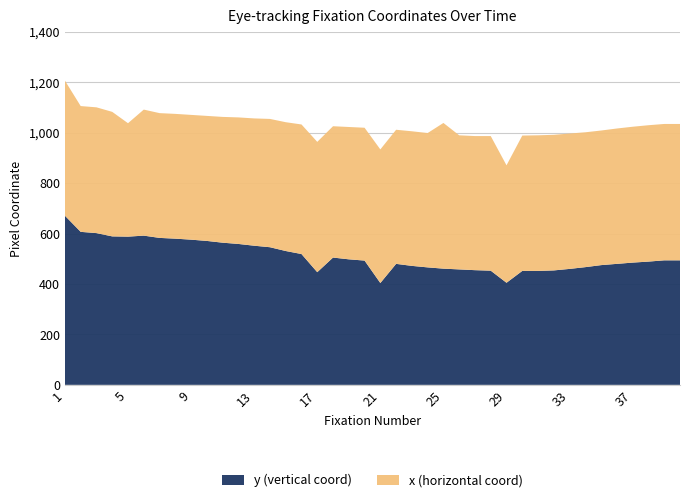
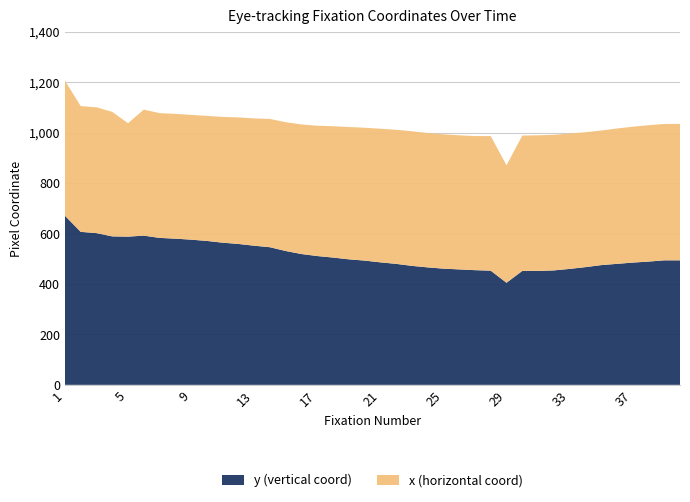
  {
    "y (vertical coord)": {
      "1": 670,
      "5": 590,
      "9": 580,
      "13": 550,
-     "17": 450,
-     "21": 400,
+     "17": 510,
+     "21": 490,
      "25": 460,
      "29": 410,
      "33": 460,
      "37": 490
    },
    "x (horizontal coord)": {
      "1": 540,
      "5": 450,
      "9": 500,
      "13": 510,
      "17": 520,
      "21": 530,
-     "25": 580,
+     "25": 530,
      "29": 470,
      "33": 540,
      "37": 540
    }
  }
